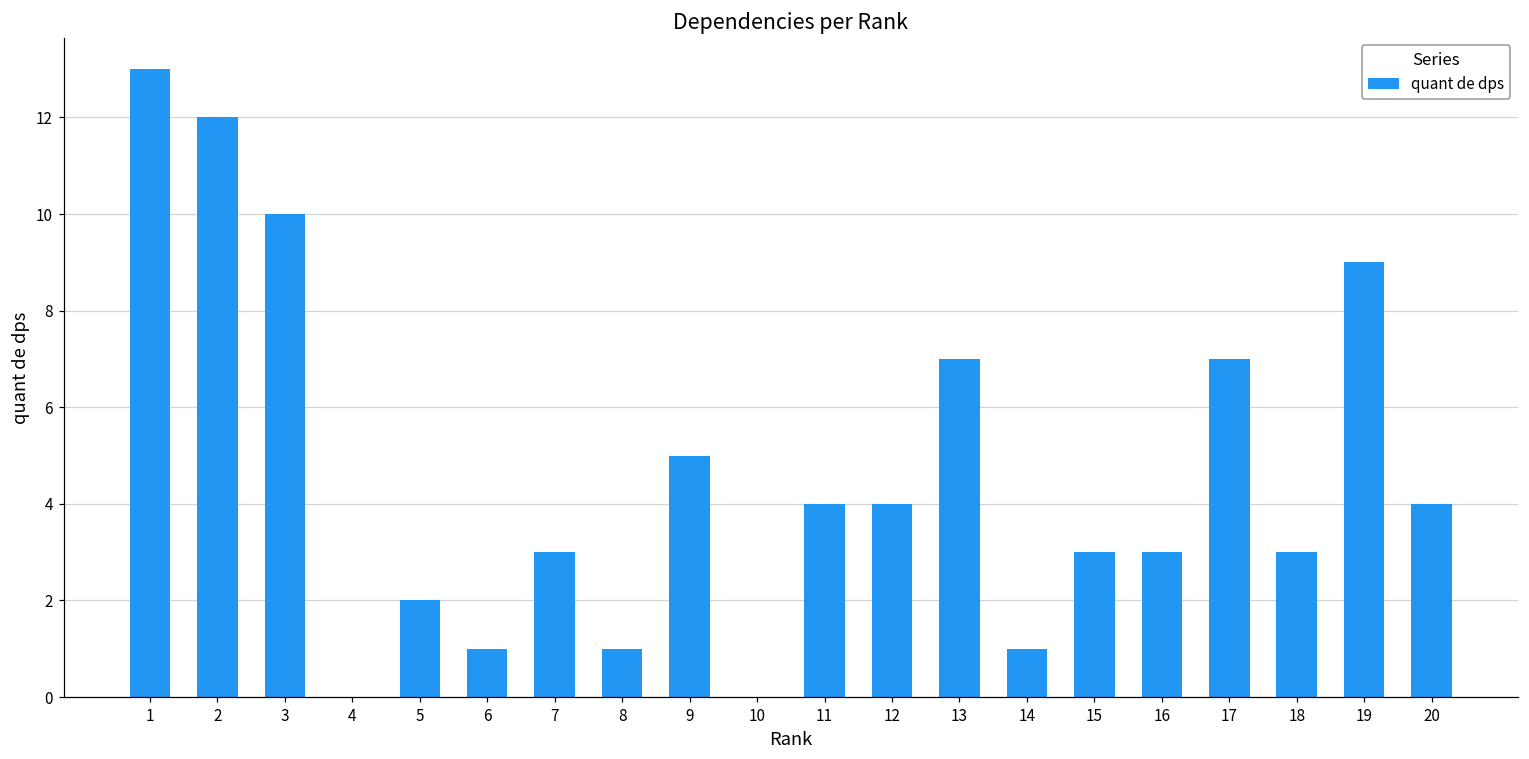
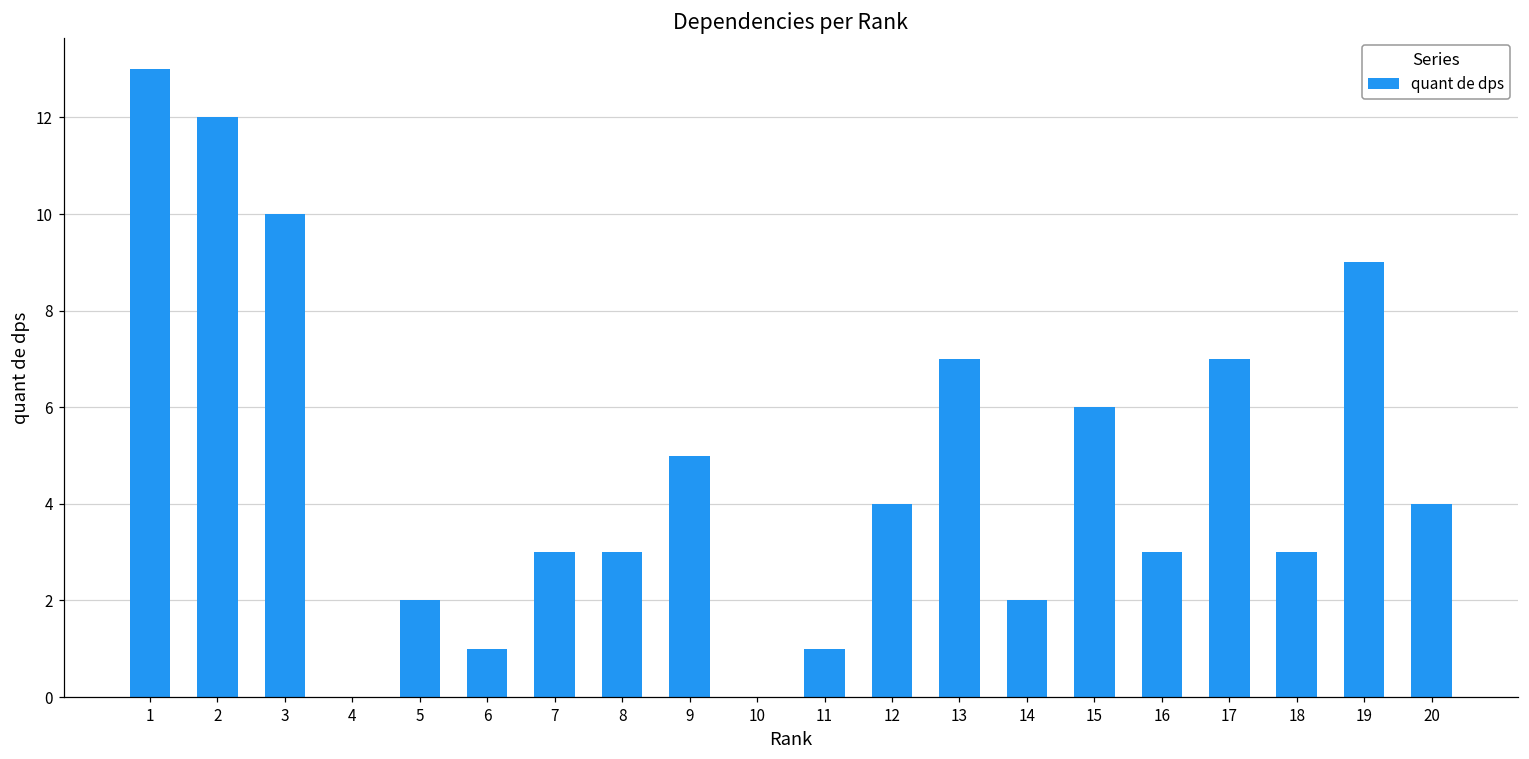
  {
    "1": 13,
    "2": 12,
    "3": 10,
    "4": 0,
    "5": 2,
    "6": 1,
    "7": 3,
-   "8": 1,
+   "8": 3,
    "9": 5,
    "10": 0,
-   "11": 4,
+   "11": 1,
    "12": 4,
    "13": 7,
-   "14": 1,
-   "15": 3,
+   "14": 2,
+   "15": 6,
    "16": 3,
    "17": 7,
    "18": 3,
    "19": 9,
    "20": 4
  }
